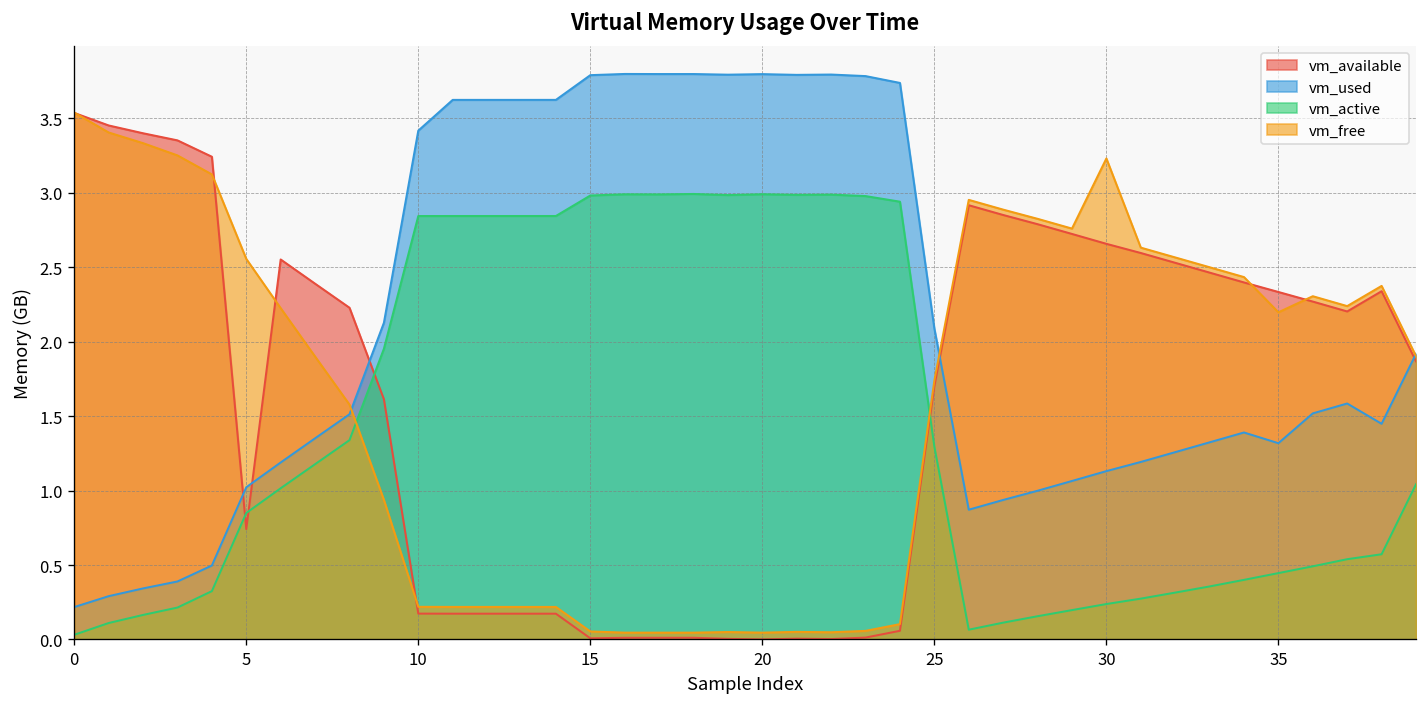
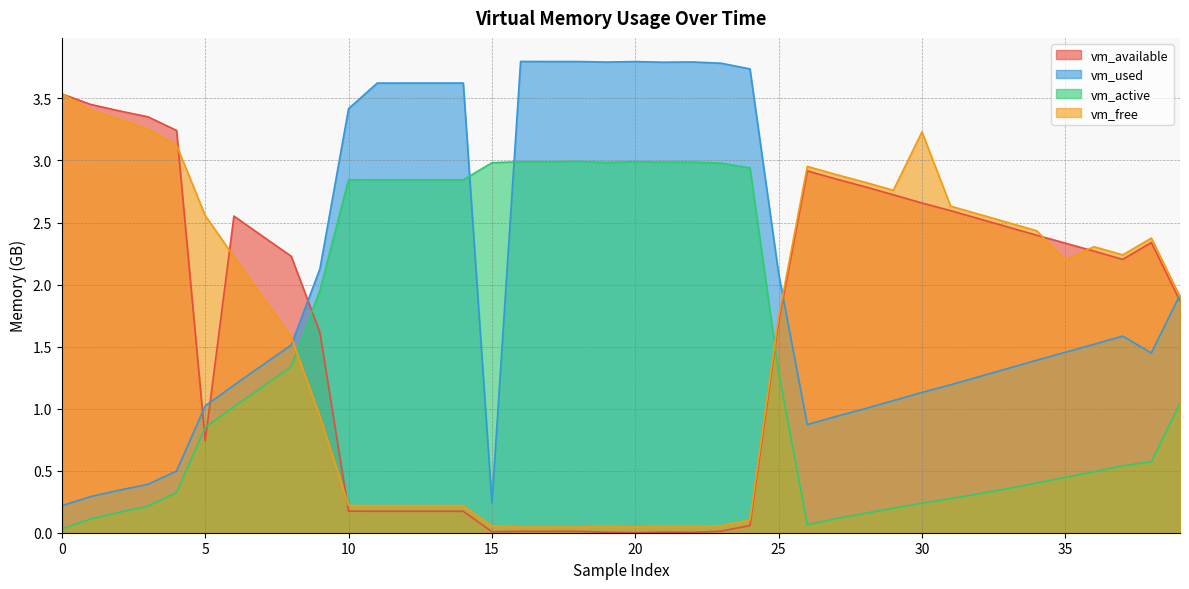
  {
    "vm_available": {
      "5": 0.74,
      "10": 0.17,
      "15": 0.01,
      "20": 0.00,
      "25": 1.70,
      "30": 2.66,
      "35": 2.33
    },
    "vm_used": {
      "0": 0.22,
      "5": 1.02,
      "10": 3.42,
-     "15": 3.79,
+     "15": 0.24,
      "20": 3.80,
      "25": 2.09,
      "30": 1.13,
-     "35": 1.32
+     "35": 1.45
    },
    "vm_active": {
      "0": 0.03,
      "5": 0.85,
      "10": 2.84,
      "15": 2.98,
      "20": 2.99,
      "25": 1.30,
      "30": 0.24,
      "35": 0.45
    },
    "vm_free": {
      "5": 2.56,
      "10": 0.22,
      "15": 0.05,
      "20": 0.05,
      "25": 1.74,
      "30": 3.23,
      "35": 2.20
    }
  }
